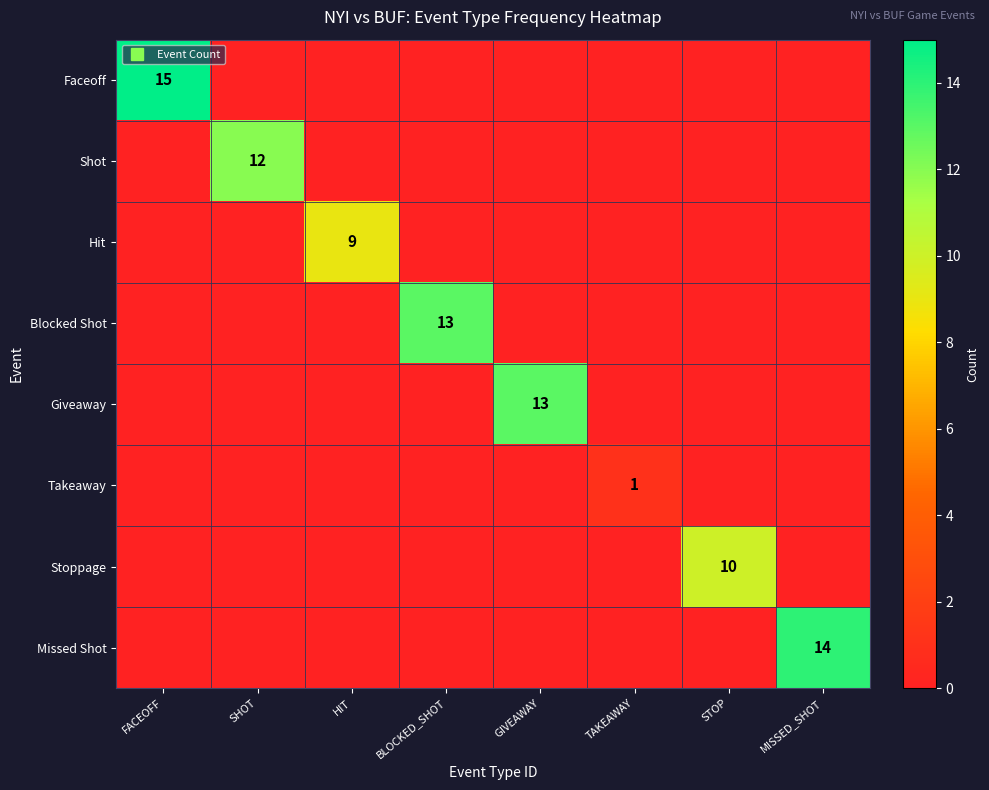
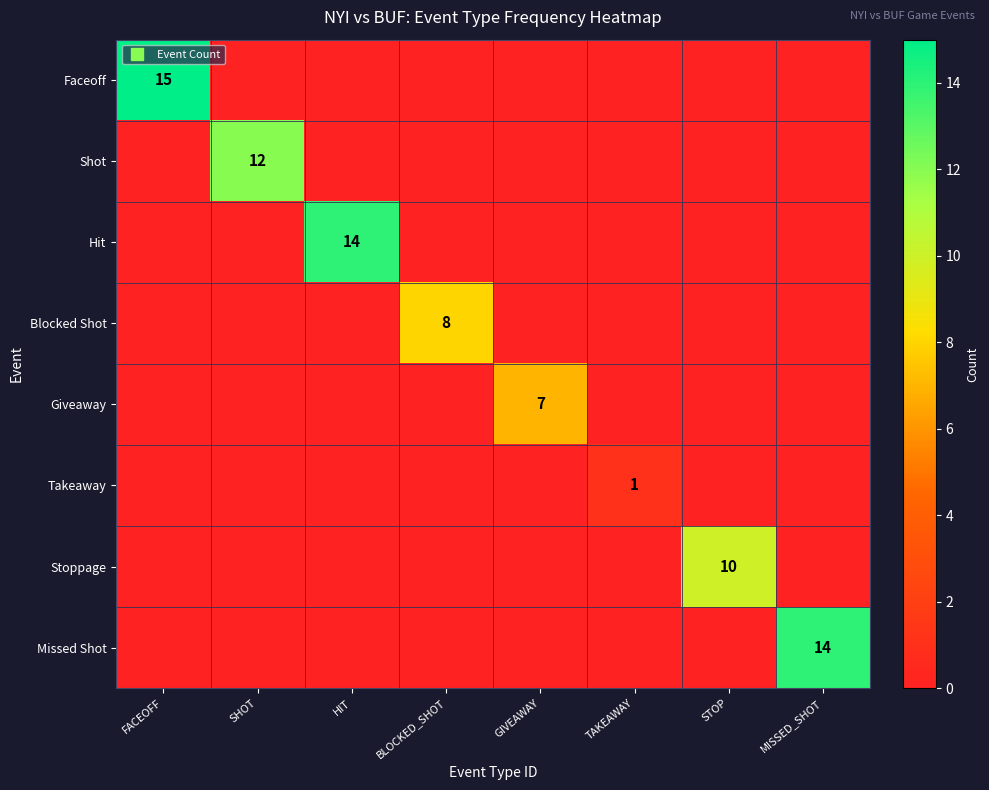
  {
    "Faceoff": {
      "FACEOFF": 15
    },
    "Shot": {
      "SHOT": 12
    },
    "Hit": {
-     "HIT": 9
+     "HIT": 14
    },
    "Blocked Shot": {
-     "BLOCKED_SHOT": 13
+     "BLOCKED_SHOT": 8
    },
    "Giveaway": {
-     "GIVEAWAY": 13
+     "GIVEAWAY": 7
    },
    "Takeaway": {
      "TAKEAWAY": 1
    },
    "Stoppage": {
      "STOP": 10
    },
    "Missed Shot": {
      "MISSED_SHOT": 14
    }
  }
